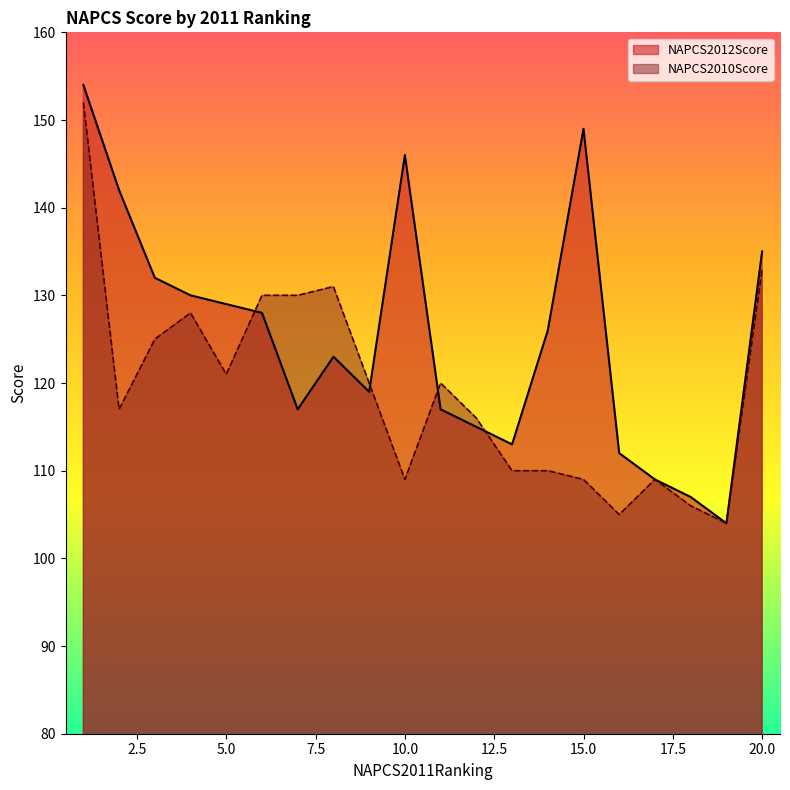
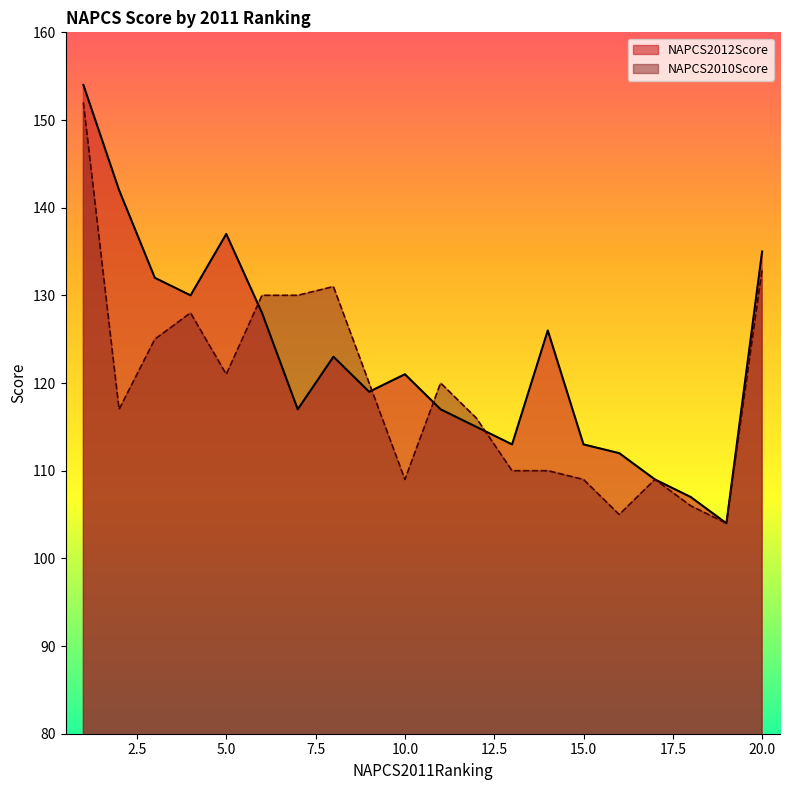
  {
    "NAPCS2012Score": {
-     "5.0": 129,
-     "10.0": 146,
-     "15.0": 149,
+     "5.0": 137,
+     "10.0": 121,
+     "15.0": 113,
      "20.0": 135
    },
    "NAPCS2010Score": {
      "5.0": 121,
      "10.0": 109,
      "15.0": 109,
      "20.0": 133
    }
  }
